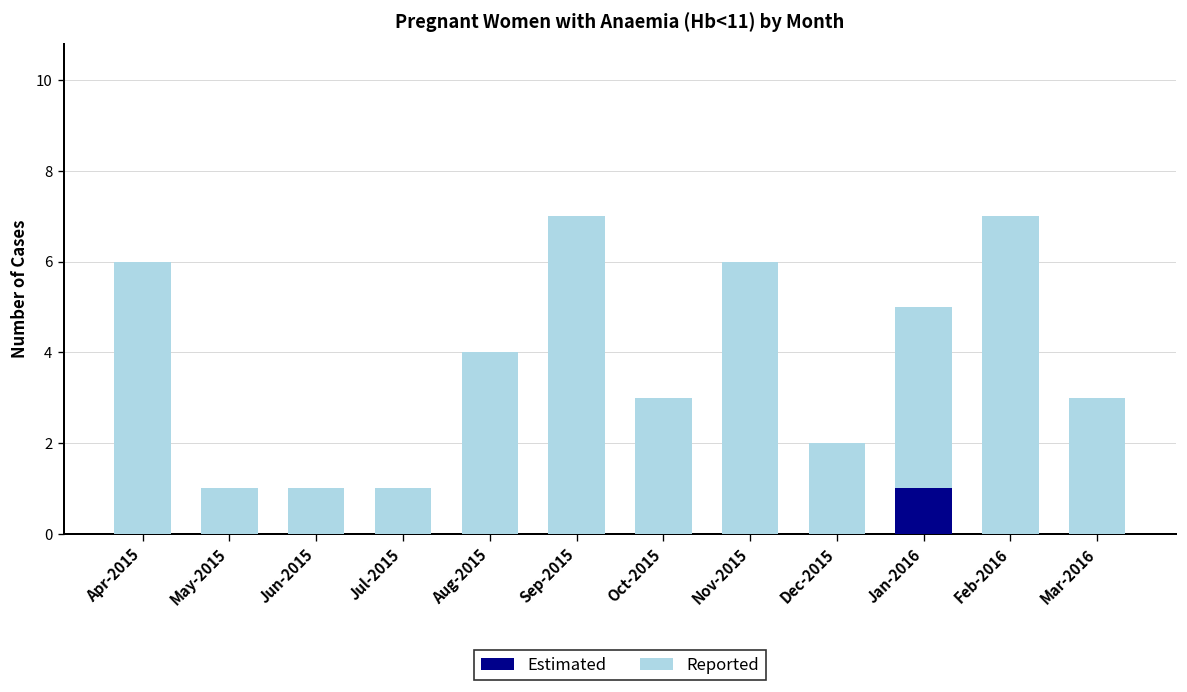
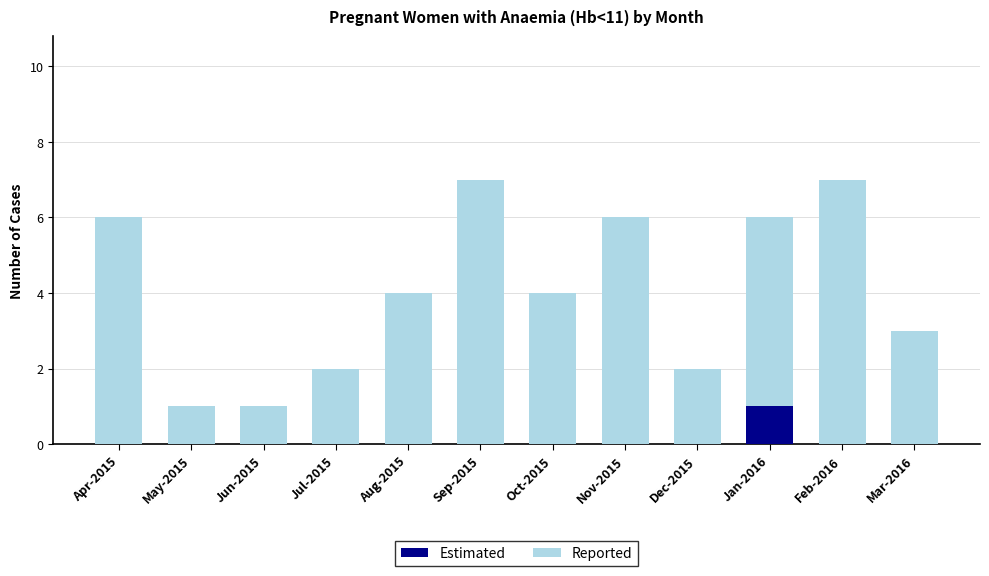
  {
    "Estimated": {
      "Apr-2015": 0,
      "May-2015": 0,
      "Jun-2015": 0,
      "Jul-2015": 0,
      "Aug-2015": 0,
      "Sep-2015": 0,
      "Oct-2015": 0,
      "Nov-2015": 0,
      "Dec-2015": 0,
      "Jan-2016": 1,
      "Feb-2016": 0,
      "Mar-2016": 0
    },
    "Reported": {
      "Apr-2015": 6,
      "May-2015": 1,
      "Jun-2015": 1,
-     "Jul-2015": 1,
+     "Jul-2015": 2,
      "Aug-2015": 4,
      "Sep-2015": 7,
-     "Oct-2015": 3,
+     "Oct-2015": 4,
      "Nov-2015": 6,
      "Dec-2015": 2,
-     "Jan-2016": 4,
+     "Jan-2016": 5,
      "Feb-2016": 7,
      "Mar-2016": 3
    }
  }
